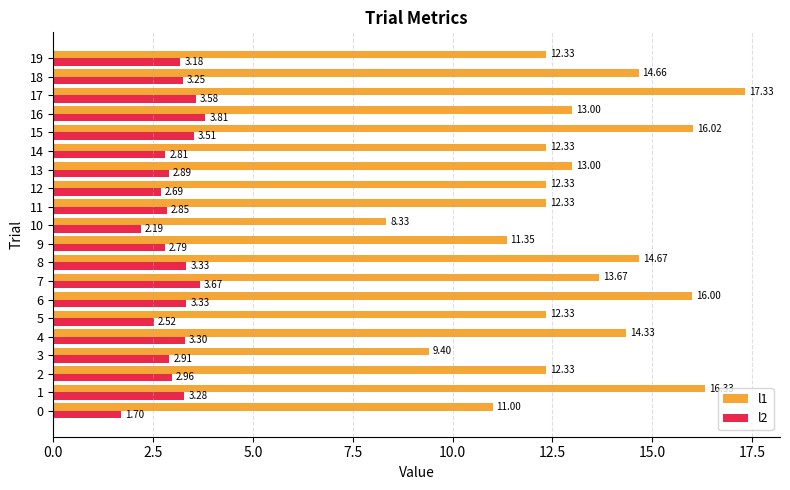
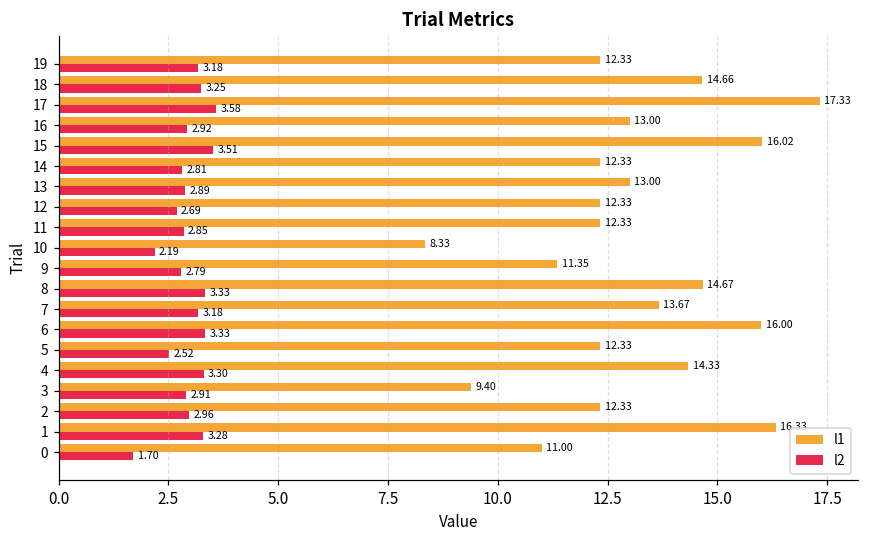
  {
    "l1": {
      "19": 12.33,
      "18": 14.66,
      "17": 17.33,
      "16": 13.00,
      "15": 16.02,
      "14": 12.33,
      "13": 13.00,
      "12": 12.33,
      "11": 12.33,
      "10": 8.33,
      "9": 11.35,
      "8": 14.67,
      "7": 13.67,
      "6": 16.00,
      "5": 12.33,
      "4": 14.33,
      "3": 9.40,
      "2": 12.33,
      "0": 11.00
    },
    "l2": {
      "19": 3.18,
      "18": 3.25,
      "17": 3.58,
-     "16": 3.81,
+     "16": 2.92,
      "15": 3.51,
      "14": 2.81,
      "13": 2.89,
      "12": 2.69,
      "11": 2.85,
      "10": 2.19,
      "9": 2.79,
      "8": 3.33,
-     "7": 3.67,
+     "7": 3.18,
      "6": 3.33,
      "5": 2.52,
      "4": 3.30,
      "3": 2.91,
      "2": 2.96,
      "1": 3.28,
      "0": 1.70
    }
  }
